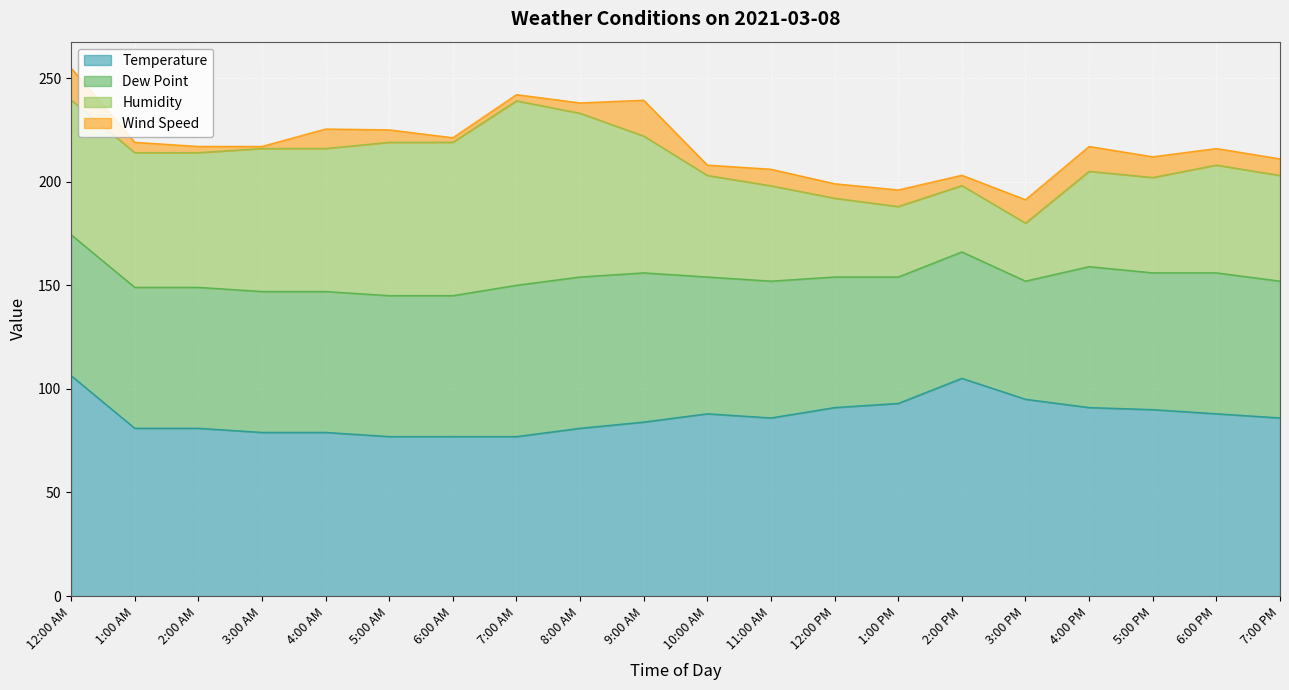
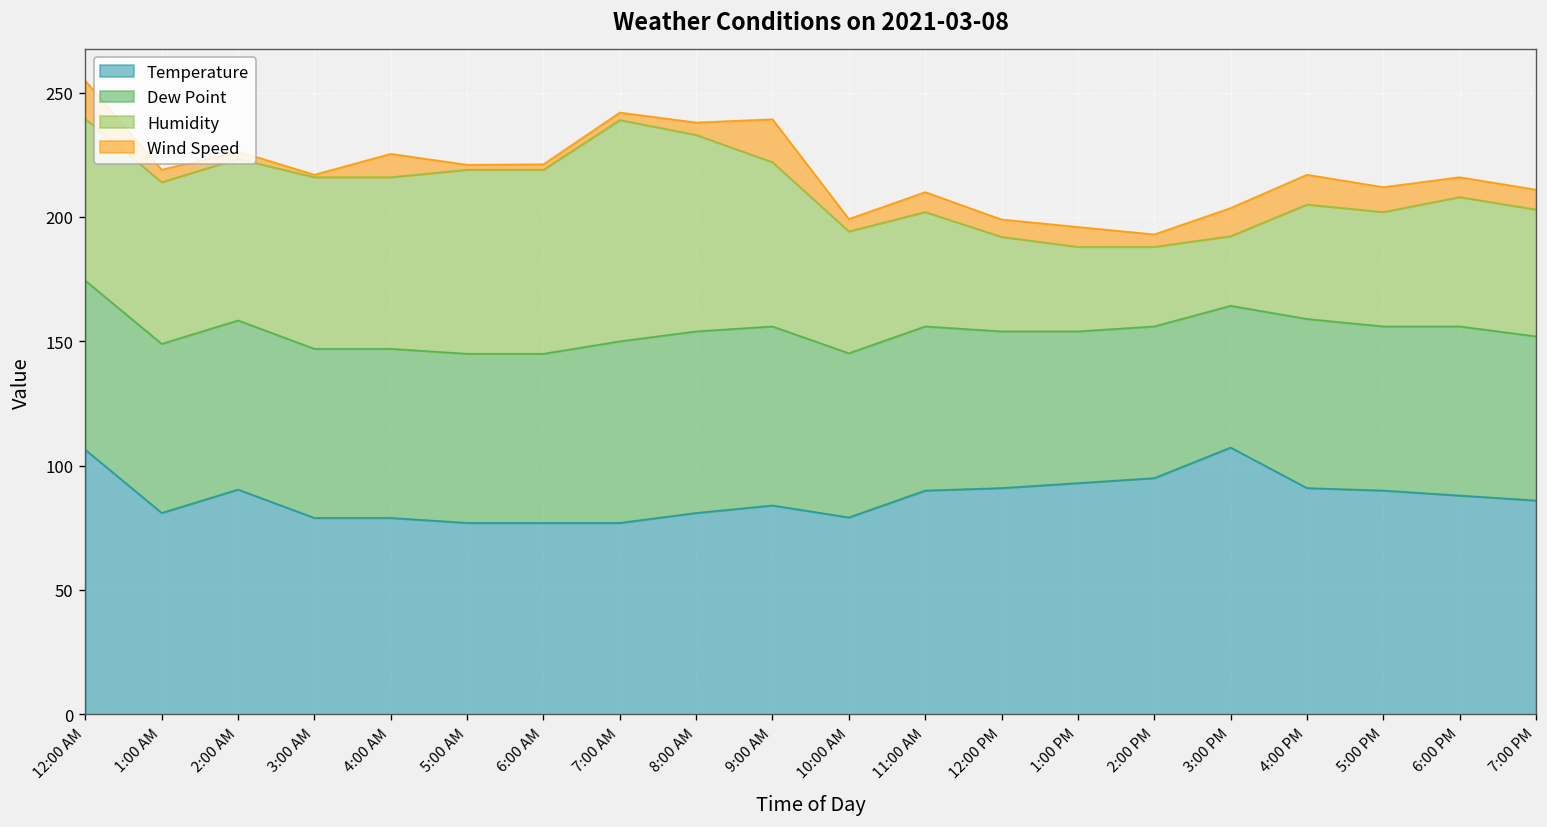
  {
    "Temperature": {
      "12:00 AM": 106,
      "1:00 AM": 81,
-     "2:00 AM": 81,
+     "2:00 AM": 90,
      "3:00 AM": 79,
      "4:00 AM": 79,
      "5:00 AM": 77,
      "6:00 AM": 77,
      "7:00 AM": 77,
      "8:00 AM": 81,
      "9:00 AM": 84,
-     "10:00 AM": 88,
-     "11:00 AM": 86,
+     "10:00 AM": 79,
+     "11:00 AM": 90,
      "12:00 PM": 91,
      "1:00 PM": 93,
-     "2:00 PM": 105,
-     "3:00 PM": 95,
+     "2:00 PM": 95,
+     "3:00 PM": 107,
      "4:00 PM": 91,
      "5:00 PM": 90,
      "6:00 PM": 88,
      "7:00 PM": 86
    },
    "Wind Speed": {
      "12:00 AM": 15,
      "1:00 AM": 5,
      "4:00 AM": 9,
-     "5:00 AM": 6,
+     "5:00 AM": 2,
      "6:00 AM": 2,
      "7:00 AM": 3,
      "8:00 AM": 5,
      "9:00 AM": 17,
      "10:00 AM": 5,
      "11:00 AM": 8,
      "12:00 PM": 7,
      "1:00 PM": 8,
      "2:00 PM": 5,
      "3:00 PM": 11,
      "4:00 PM": 12,
      "5:00 PM": 10,
      "6:00 PM": 8,
      "7:00 PM": 8
    }
  }
